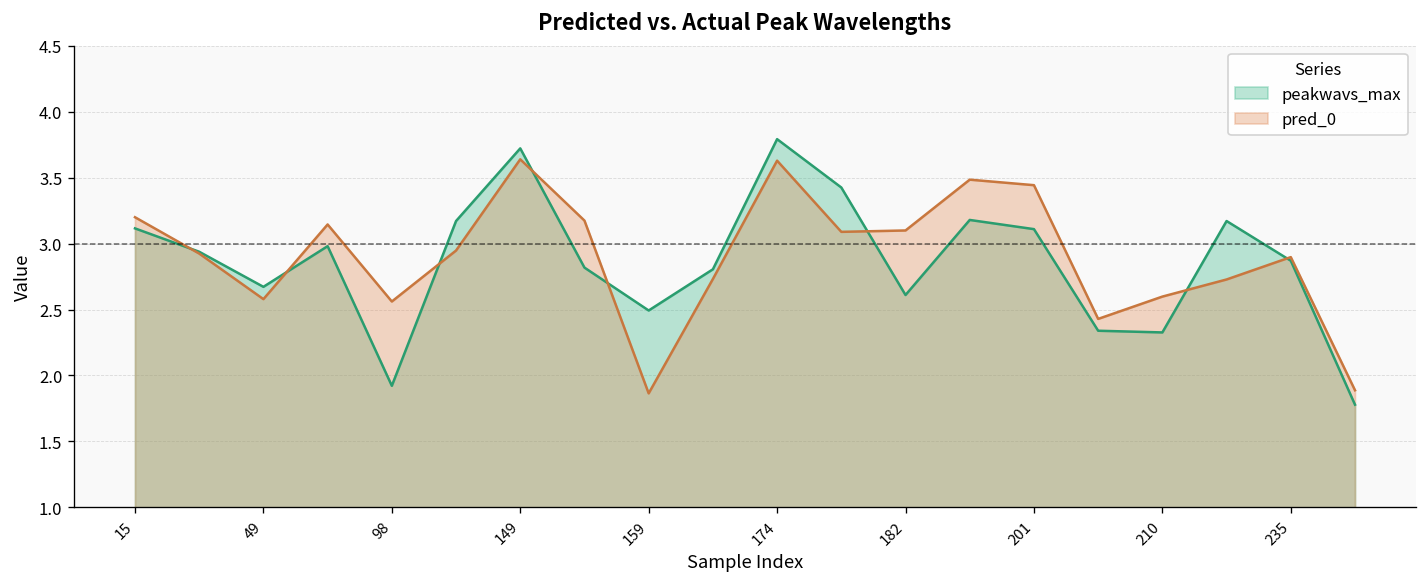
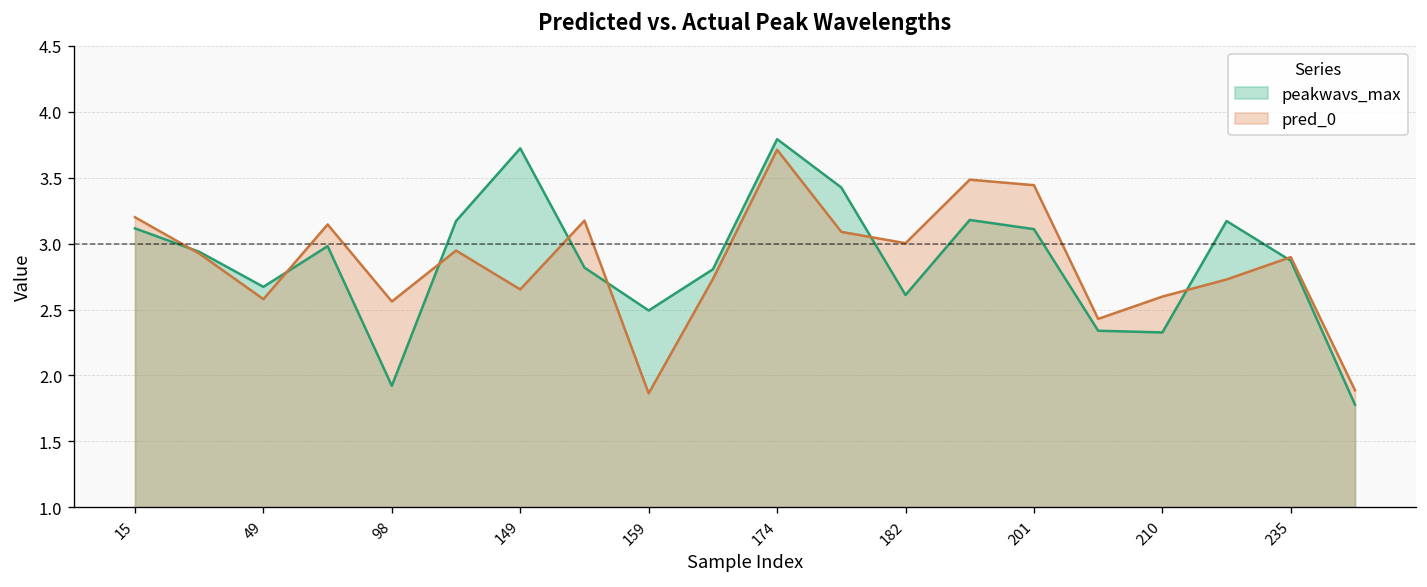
  {
    "peakwavs_max": {
      "49": 2.67,
      "98": 1.92,
      "149": 3.72,
      "159": 2.49,
      "174": 3.79,
      "182": 2.61,
      "201": 3.11,
      "210": 2.33,
      "235": 2.87
    },
    "pred_0": {
      "49": 2.58,
      "98": 2.56,
-     "149": 3.64,
+     "149": 2.65,
      "159": 1.86,
-     "174": 3.63,
-     "182": 3.10,
+     "174": 3.71,
+     "182": 3.00,
      "201": 3.44,
      "210": 2.60,
      "235": 2.90
    }
  }
